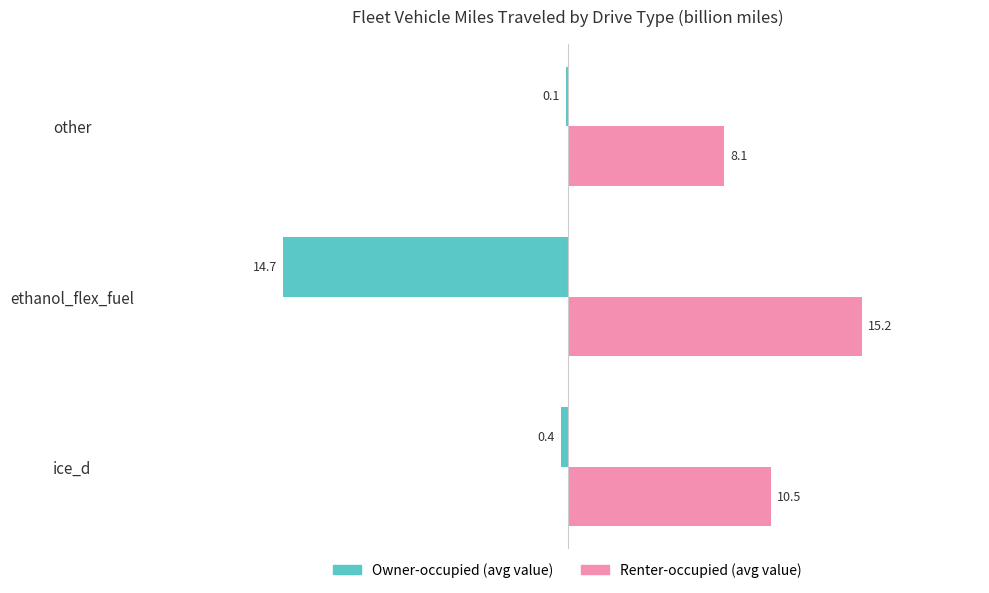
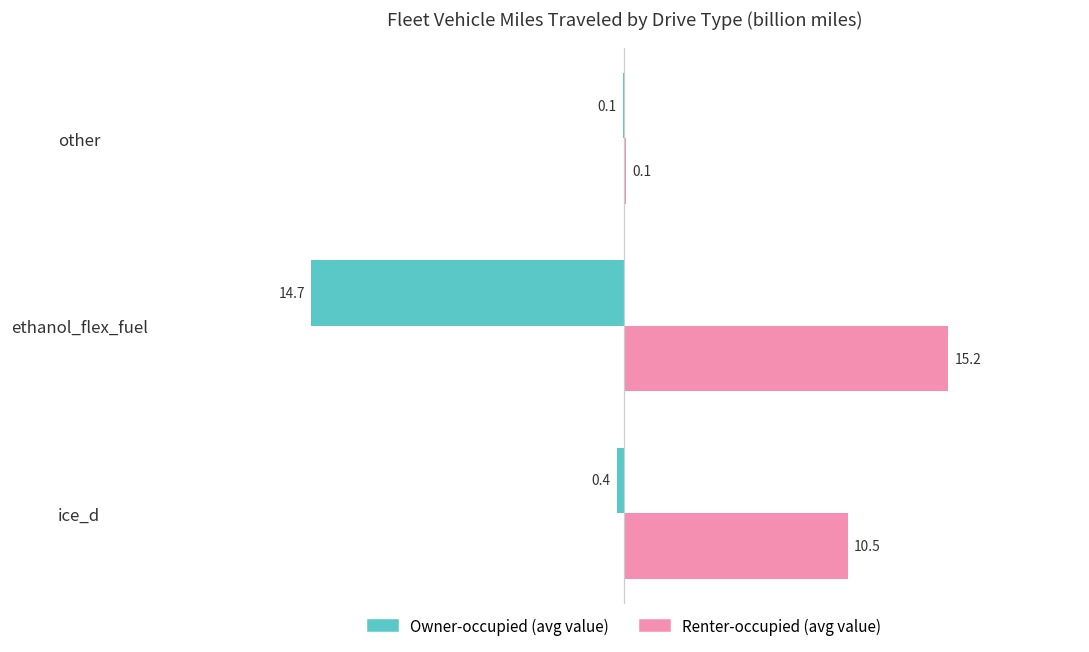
  {
    "Renter-occupied (avg value)": {
-     "other": 8.1,
+     "other": 0.1,
      "ethanol_flex_fuel": 15.2,
      "ice_d": 10.5
    }
  }
